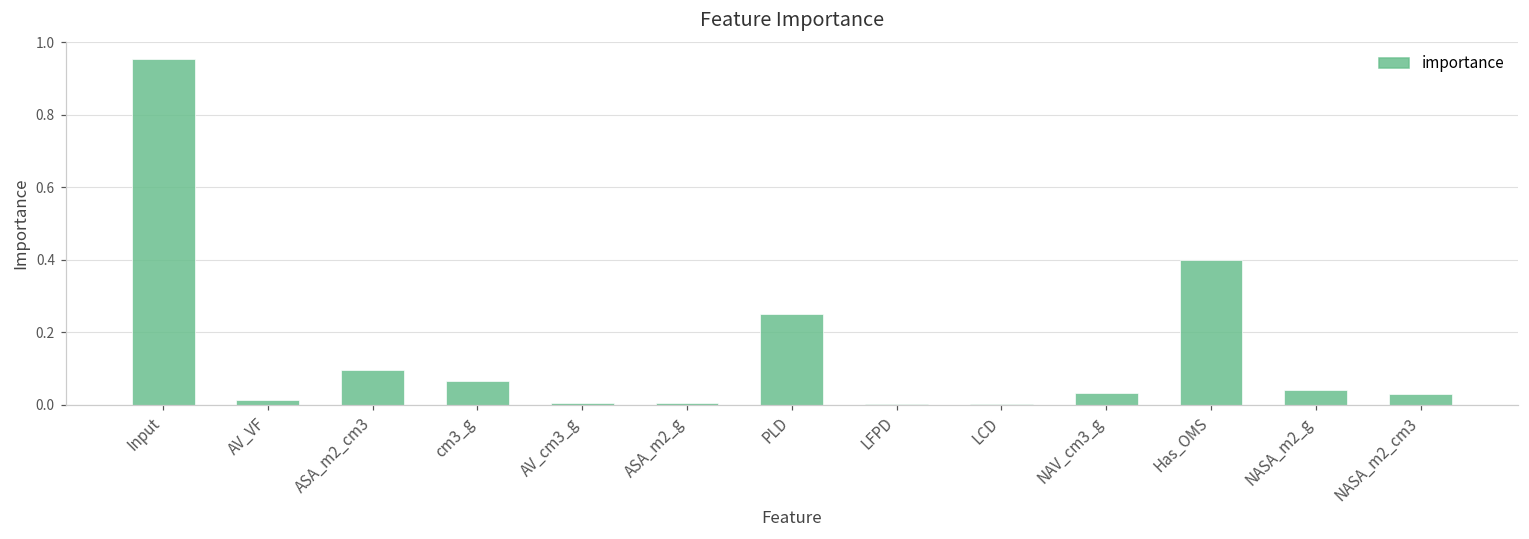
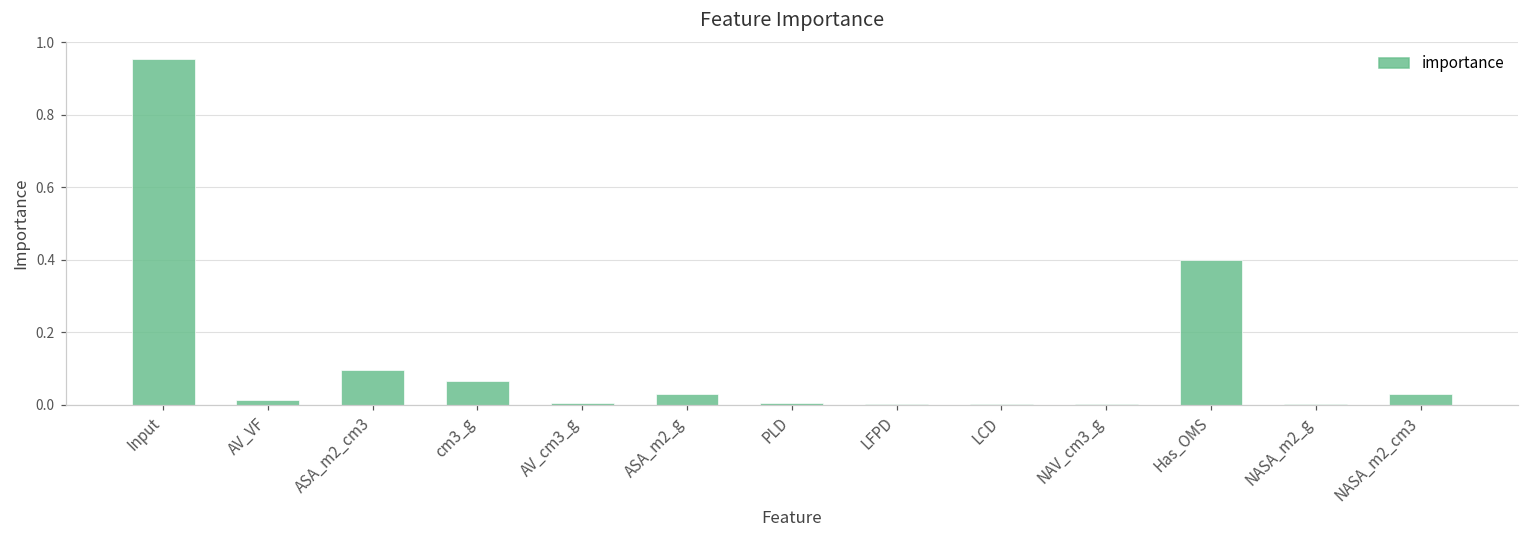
  {
    "Input": 0.95,
    "AV_VF": 0.01,
    "ASA_m2_cm3": 0.10,
    "cm3_g": 0.07,
-   "ASA_m2_g": 0.00,
-   "PLD": 0.25,
-   "NAV_cm3_g": 0.03,
+   "ASA_m2_g": 0.03,
+   "PLD": 0.00,
+   "NAV_cm3_g": 0.00,
    "Has_OMS": 0.40,
-   "NASA_m2_g": 0.04,
+   "NASA_m2_g": 0.00,
    "NASA_m2_cm3": 0.03
  }
